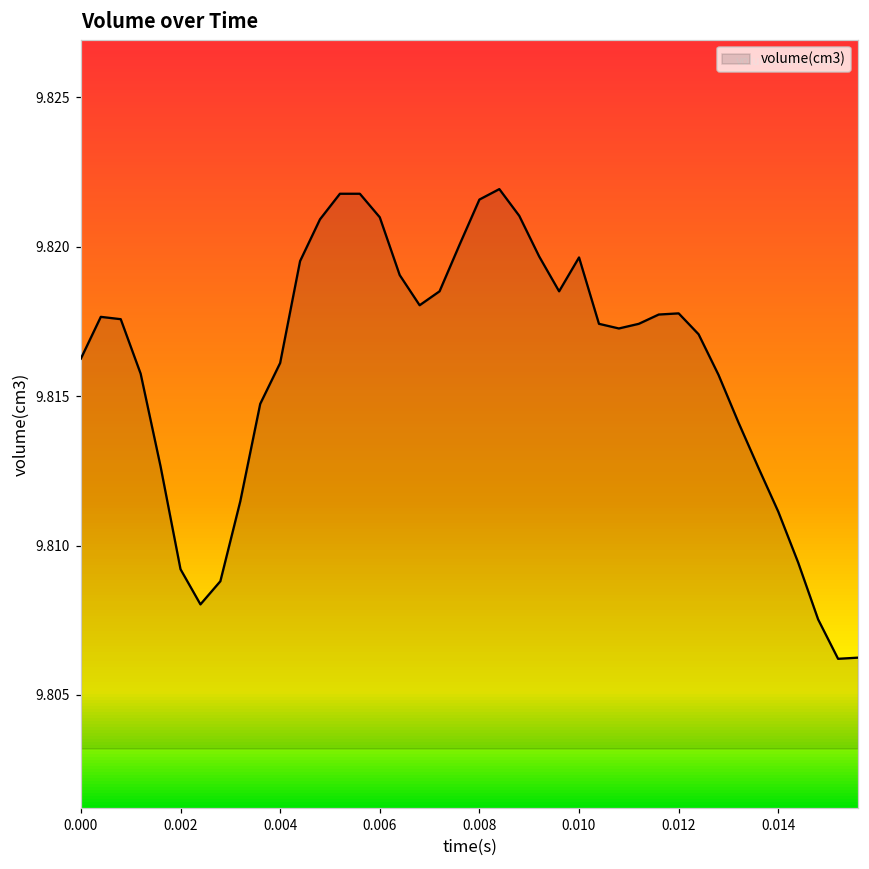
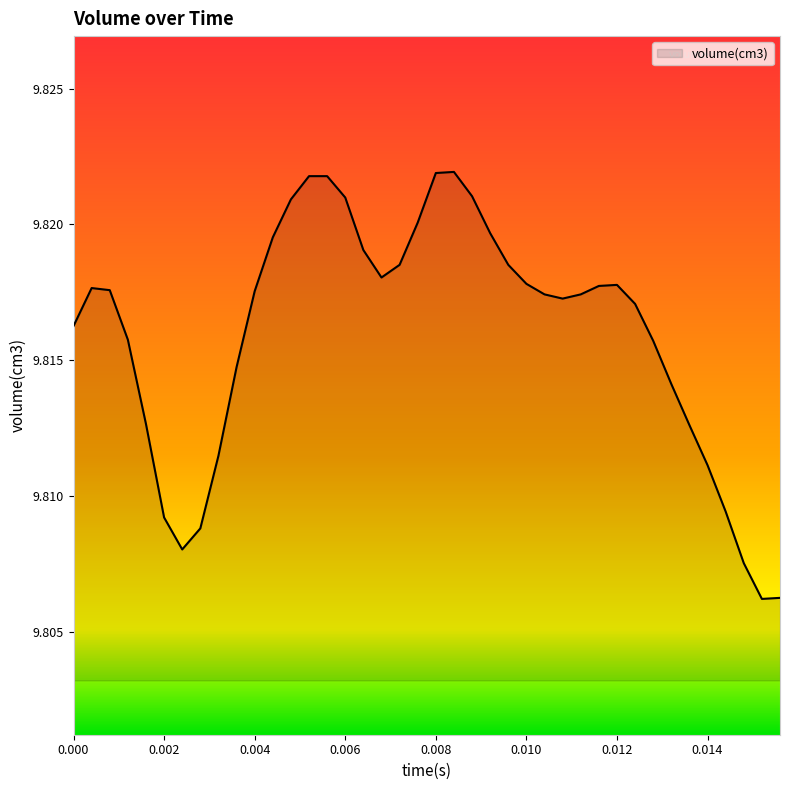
  {
    "0.000": 9.8163,
    "0.002": 9.8092,
-   "0.004": 9.8161,
+   "0.004": 9.8175,
    "0.006": 9.8210,
-   "0.008": 9.8216,
-   "0.010": 9.8196,
+   "0.008": 9.8219,
+   "0.010": 9.8178,
    "0.012": 9.8178,
    "0.014": 9.8111
  }
